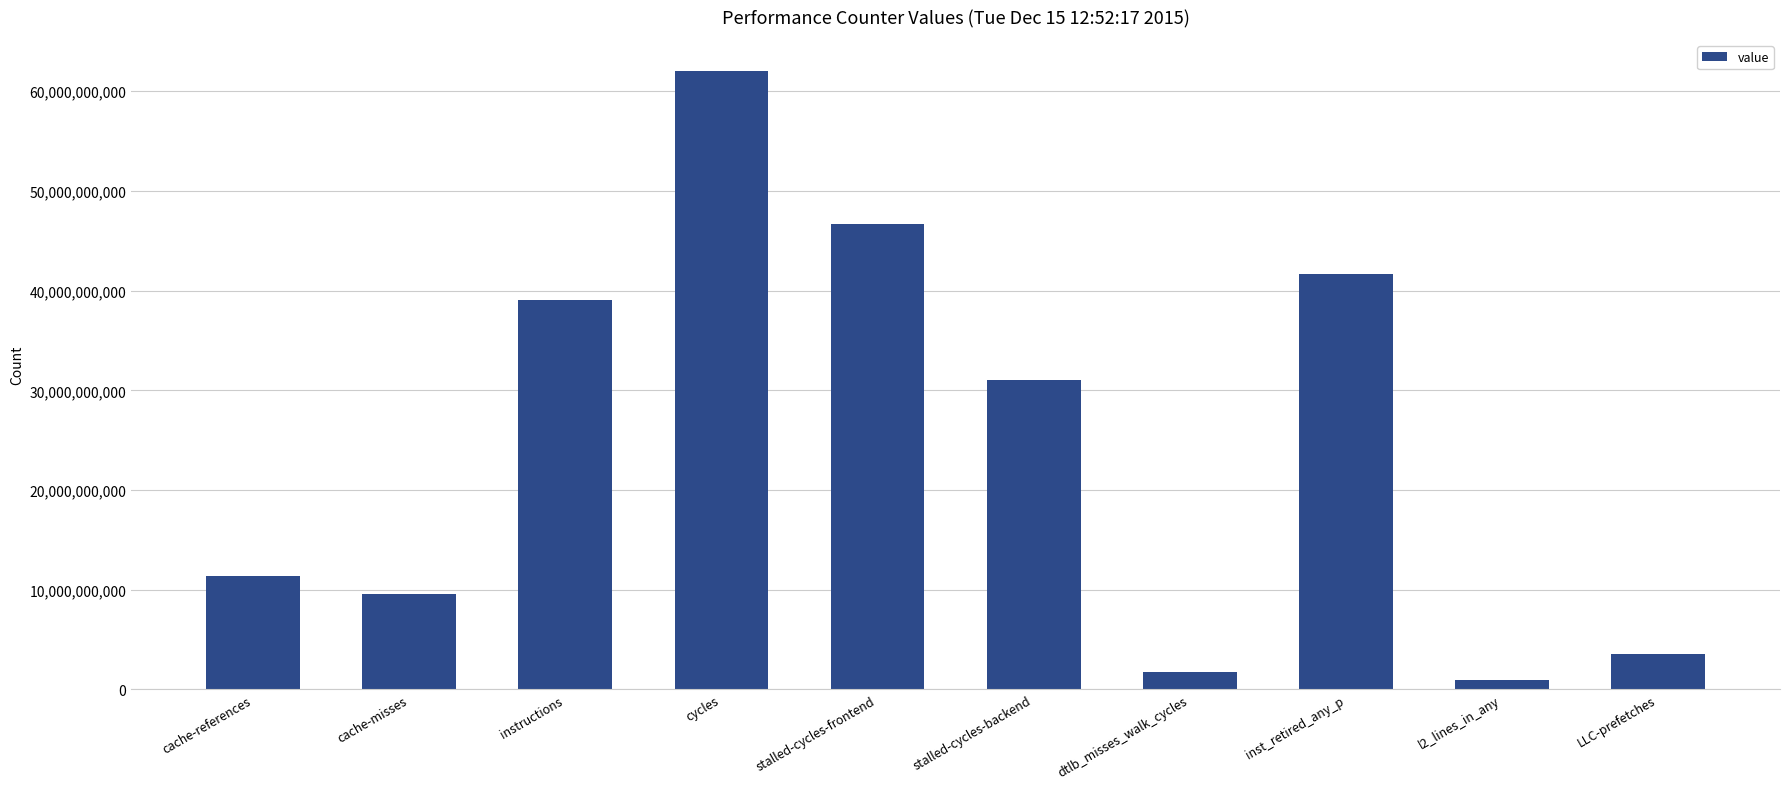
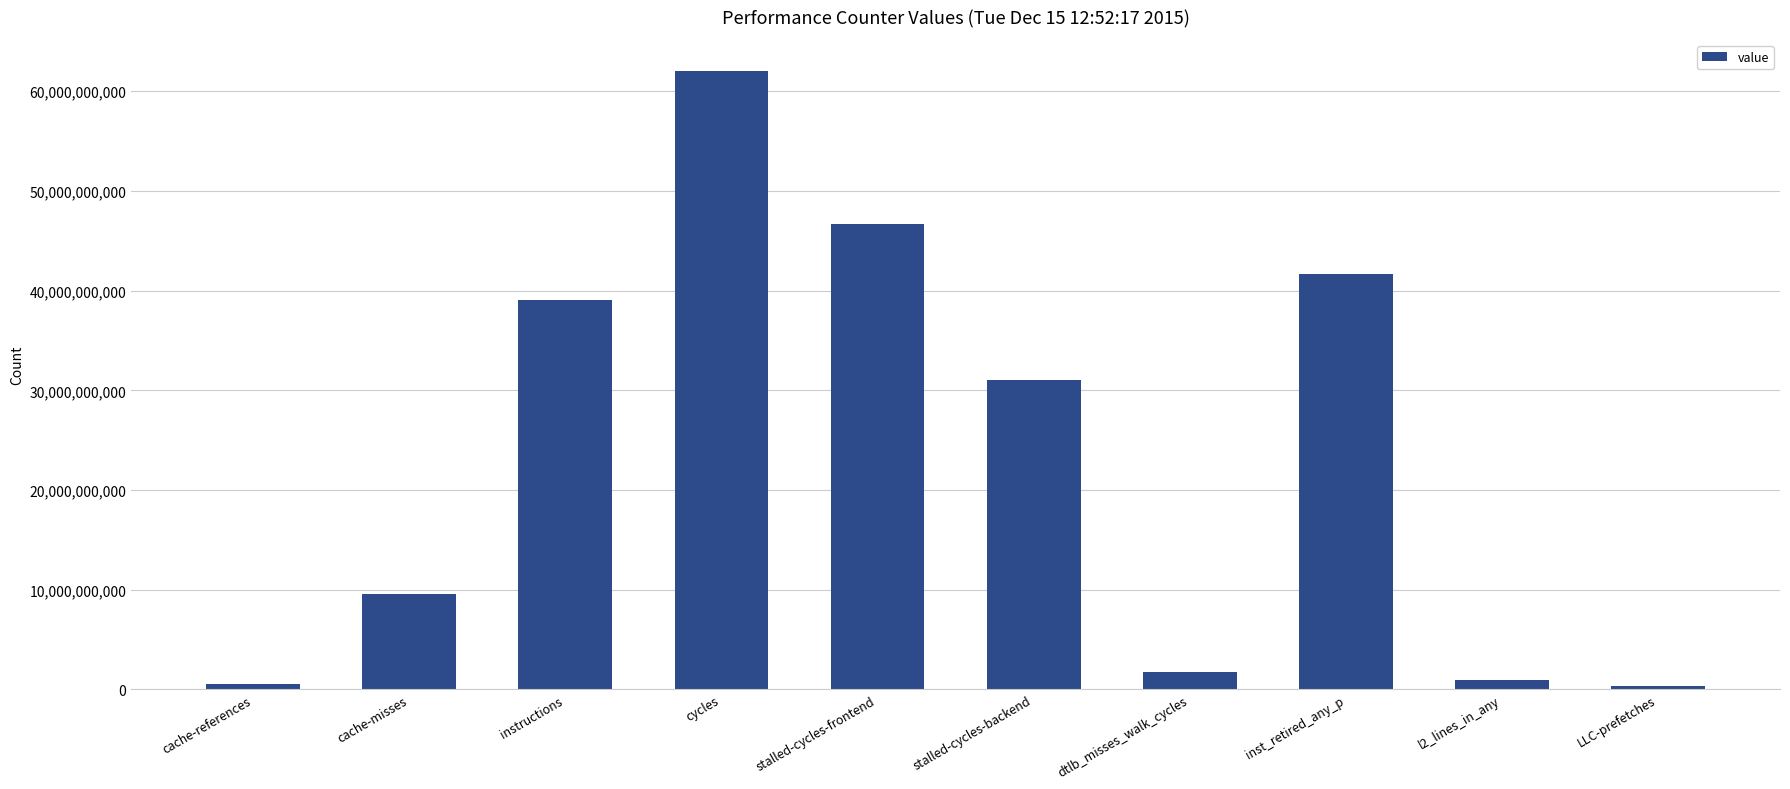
  {
-   "cache-references": "11,000,000,000",
+   "cache-references": "1,000,000,000",
    "cache-misses": "10,000,000,000",
    "instructions": "39,000,000,000",
    "cycles": "62,000,000,000",
    "stalled-cycles-frontend": "47,000,000,000",
    "stalled-cycles-backend": "31,000,000,000",
    "dtlb_misses_walk_cycles": "2,000,000,000",
    "inst_retired_any_p": "42,000,000,000",
    "l2_lines_in_any": "1,000,000,000",
-   "LLC-prefetches": "4,000,000,000"
+   "LLC-prefetches": "0"
  }
